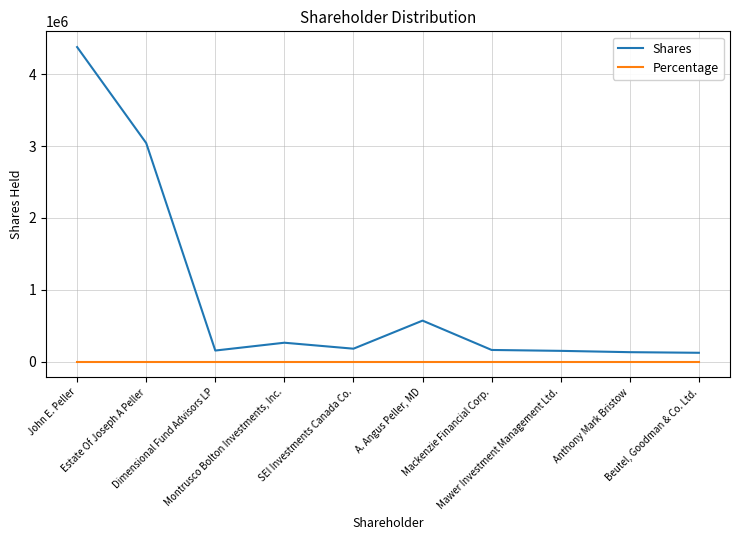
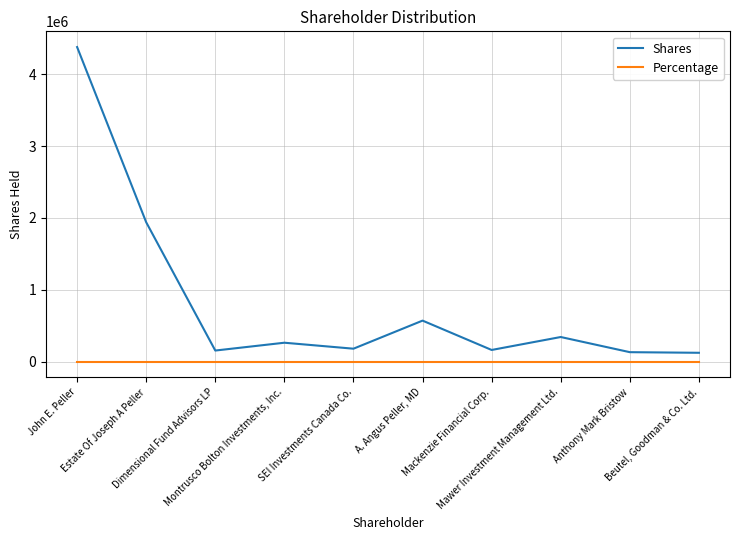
  {
    "Shares": {
      "John E. Peller": 4400000,
-     "Estate Of Joseph A Peller": 3000000,
+     "Estate Of Joseph A Peller": 1900000,
      "Dimensional Fund Advisors LP": 200000,
      "Montrusco Bolton Investments, Inc.": 300000,
      "SEI Investments Canada Co.": 200000,
      "A. Angus Peller, MD": 600000,
      "Mackenzie Financial Corp.": 200000,
-     "Mawer Investment Management Ltd.": 200000,
+     "Mawer Investment Management Ltd.": 300000,
      "Anthony Mark Bristow": 100000,
      "Beutel, Goodman & Co. Ltd.": 100000
    },
    "Percentage": {
      "John E. Peller": 0,
      "Estate Of Joseph A Peller": 0,
      "Dimensional Fund Advisors LP": 0,
      "Montrusco Bolton Investments, Inc.": 0,
      "SEI Investments Canada Co.": 0,
      "A. Angus Peller, MD": 0,
      "Mackenzie Financial Corp.": 0,
      "Mawer Investment Management Ltd.": 0,
      "Anthony Mark Bristow": 0,
      "Beutel, Goodman & Co. Ltd.": 0
    }
  }
